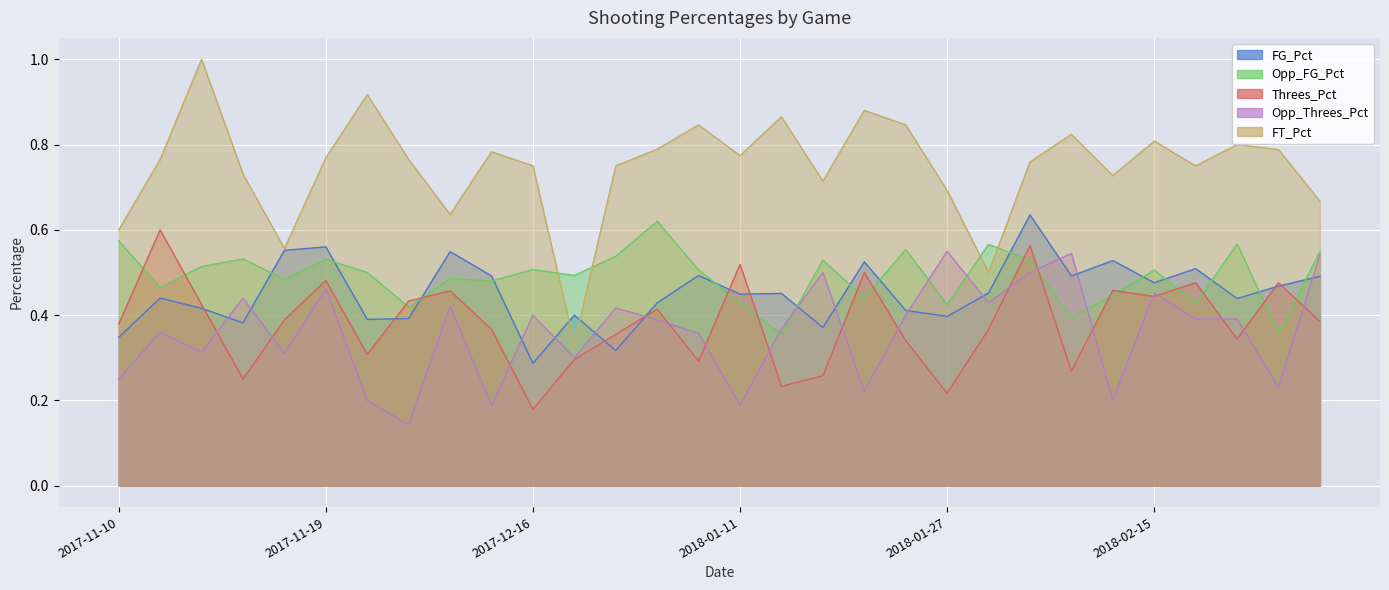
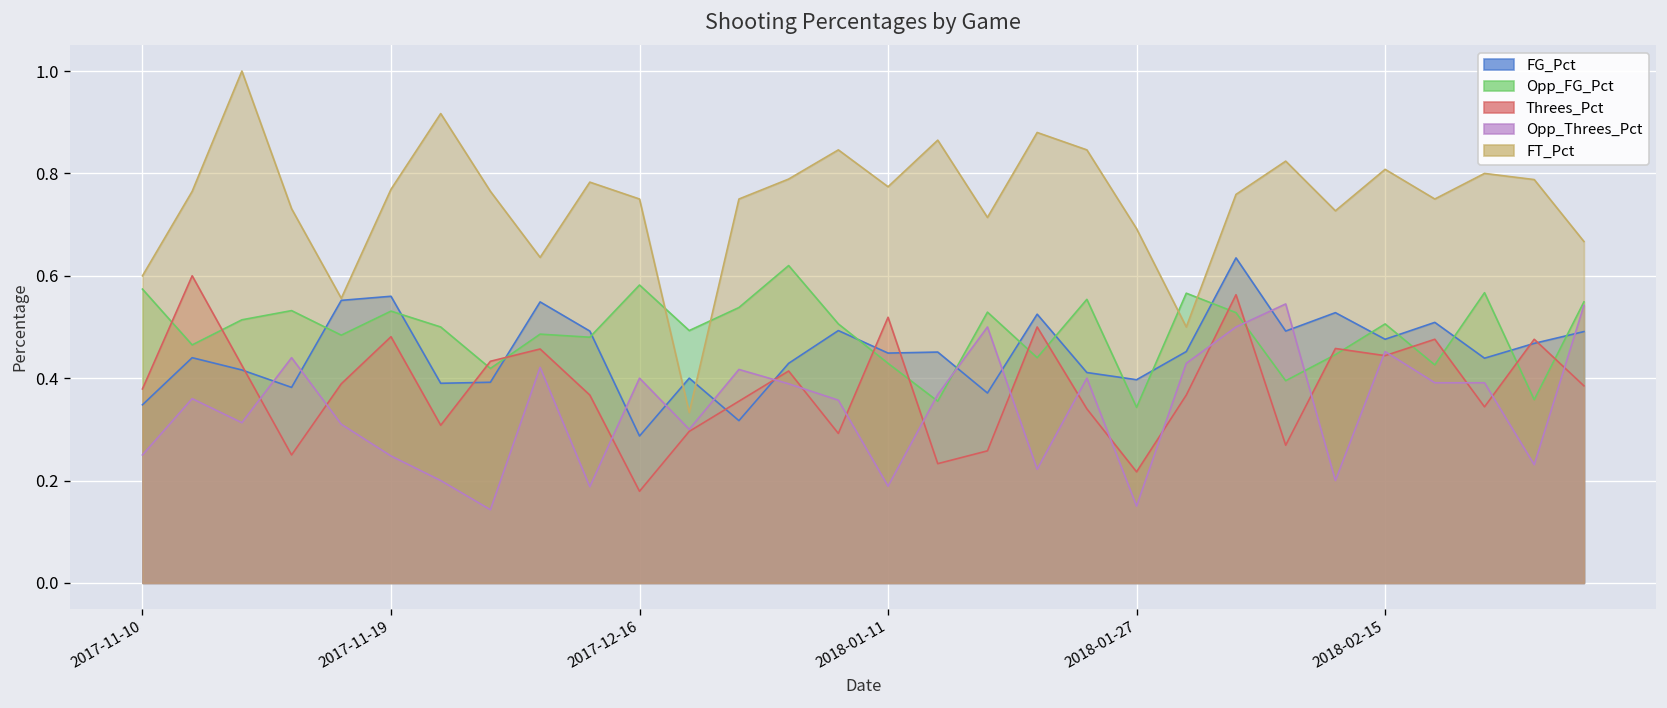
  {
    "FG_Pct": {
      "2017-11-10": 0.35,
      "2017-11-19": 0.56,
      "2017-12-16": 0.29,
      "2018-01-11": 0.45,
      "2018-01-27": 0.40,
      "2018-02-15": 0.48
    },
    "Opp_FG_Pct": {
      "2017-11-10": 0.57,
      "2017-11-19": 0.53,
-     "2017-12-16": 0.51,
+     "2017-12-16": 0.58,
      "2018-01-11": 0.43,
-     "2018-01-27": 0.43,
+     "2018-01-27": 0.34,
      "2018-02-15": 0.51
    },
    "Opp_Threes_Pct": {
      "2017-11-10": 0.25,
-     "2017-11-19": 0.46,
+     "2017-11-19": 0.25,
      "2017-12-16": 0.40,
      "2018-01-11": 0.19,
-     "2018-01-27": 0.55,
+     "2018-01-27": 0.15,
      "2018-02-15": 0.45
    }
  }
